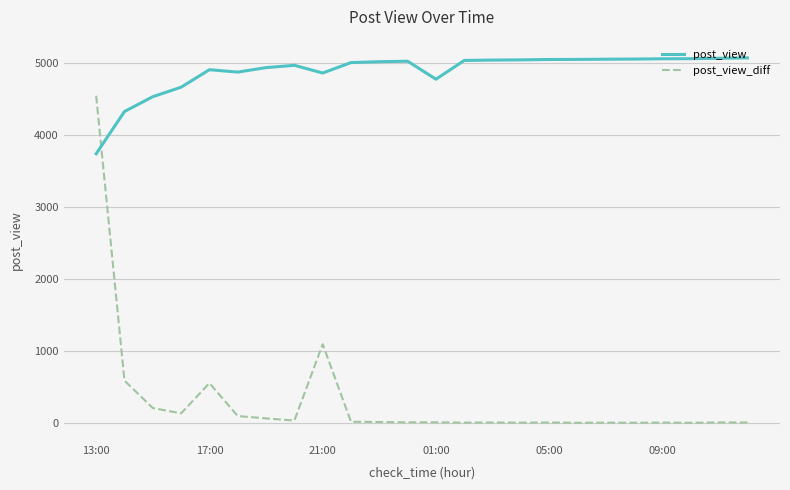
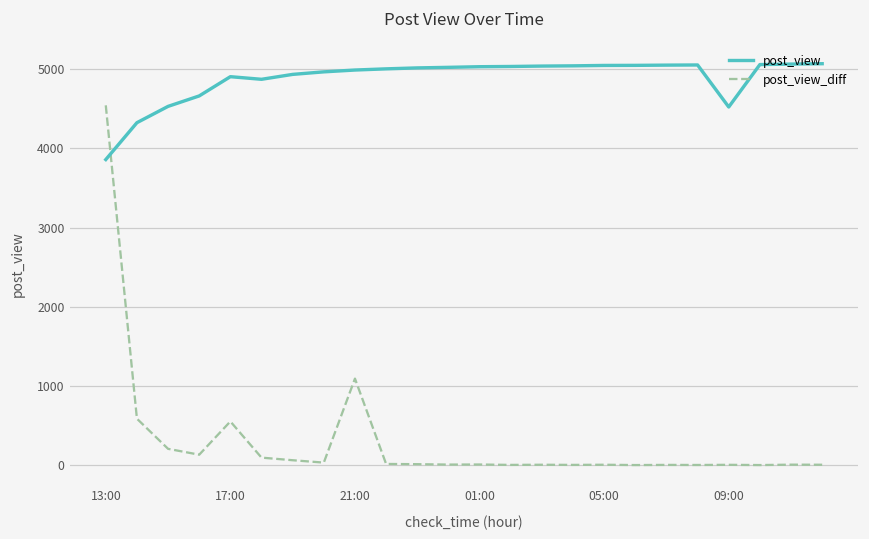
  {
    "post_view": {
-     "13:00": 3700,
+     "13:00": 3900,
      "17:00": 4900,
-     "21:00": 4900,
-     "01:00": 4800,
+     "21:00": 5000,
+     "01:00": 5000,
      "05:00": 5000,
-     "09:00": 5100
+     "09:00": 4500
    },
    "post_view_diff": {
      "13:00": 4500,
      "17:00": 600,
      "21:00": 1100,
      "01:00": 0,
      "05:00": 0,
      "09:00": 0
    }
  }
